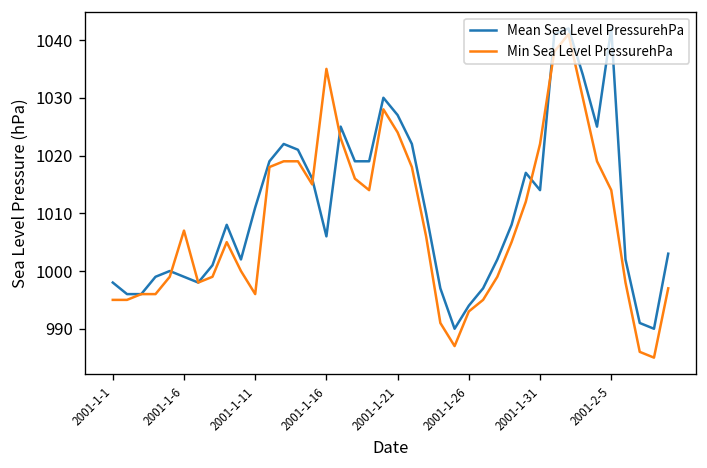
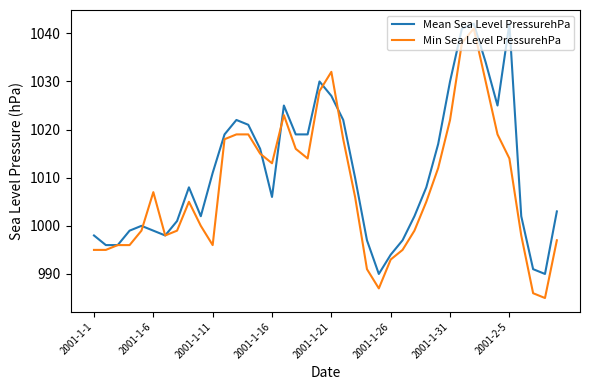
  {
    "Mean Sea Level PressurehPa": {
      "2001-1-1": 998,
      "2001-1-6": 999,
      "2001-1-11": 1011,
      "2001-1-16": 1006,
      "2001-1-21": 1027,
      "2001-1-26": 994,
-     "2001-1-31": 1014
+     "2001-1-31": 1030
    },
    "Min Sea Level PressurehPa": {
      "2001-1-1": 995,
      "2001-1-6": 1007,
      "2001-1-11": 996,
-     "2001-1-16": 1035,
-     "2001-1-21": 1024,
+     "2001-1-16": 1013,
+     "2001-1-21": 1032,
      "2001-1-26": 993,
      "2001-1-31": 1022,
      "2001-2-5": 1014
    }
  }
